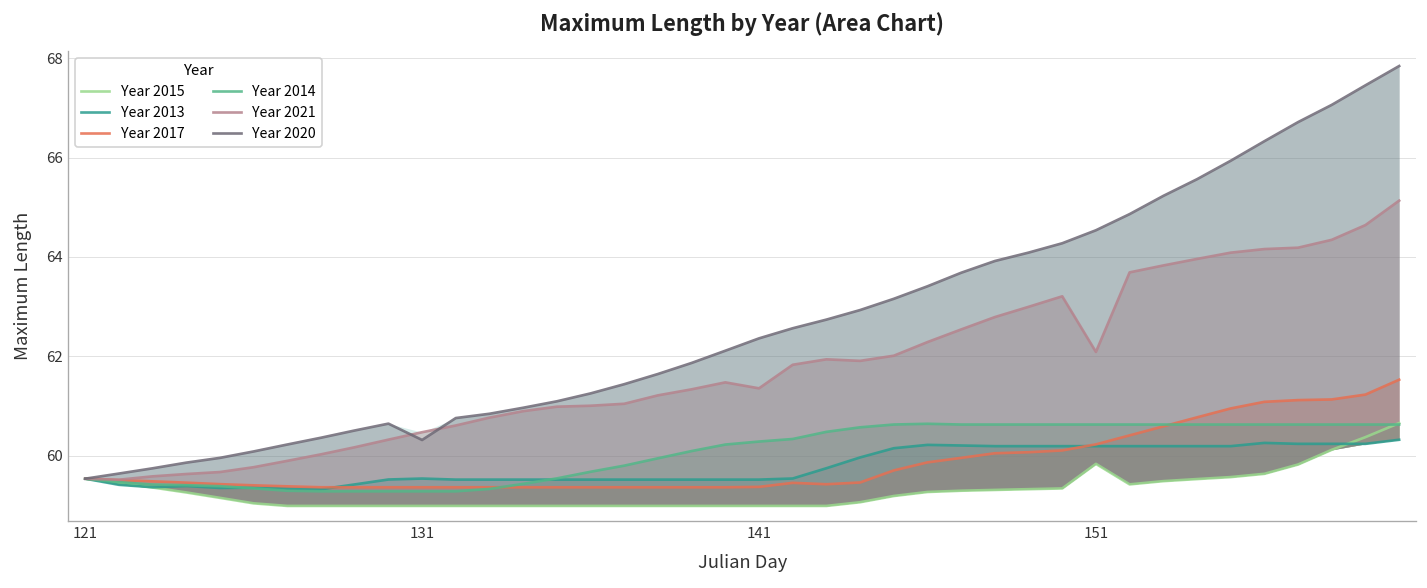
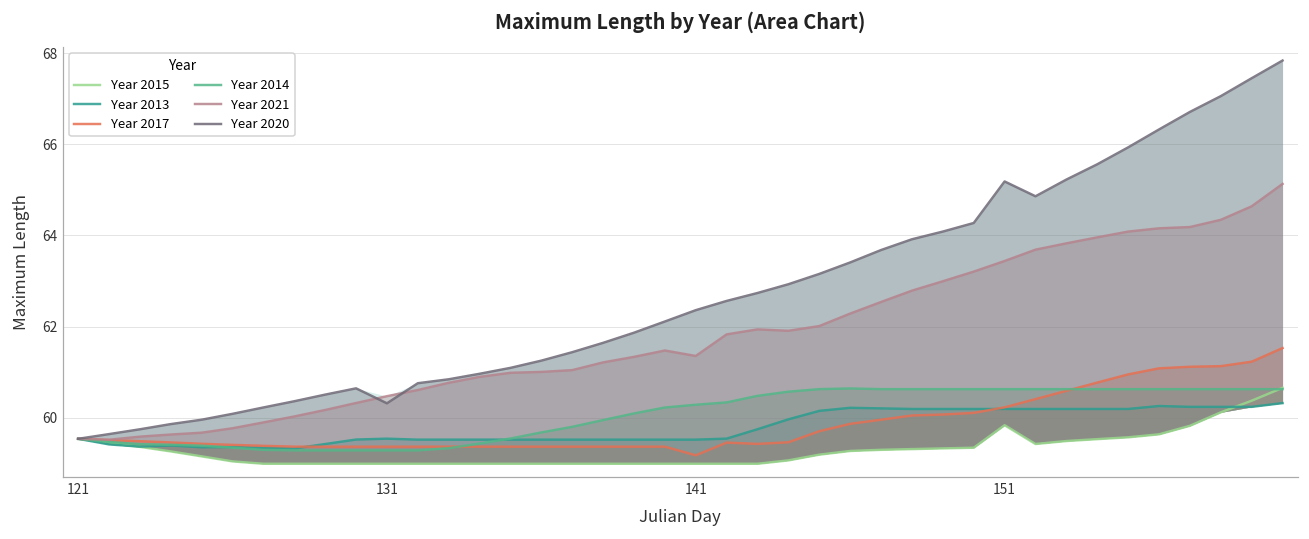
  {
    "Year 2015": {
      "131": 59.0,
      "141": 59.0,
      "151": 59.8
    },
    "Year 2017": {
      "131": 59.4,
-     "141": 59.4
+     "141": 59.2
    },
    "Year 2021": {
      "141": 61.4,
-     "151": 62.1
+     "151": 63.4
    },
    "Year 2020": {
      "131": 60.3,
-     "151": 64.5
+     "151": 65.2
    }
  }
